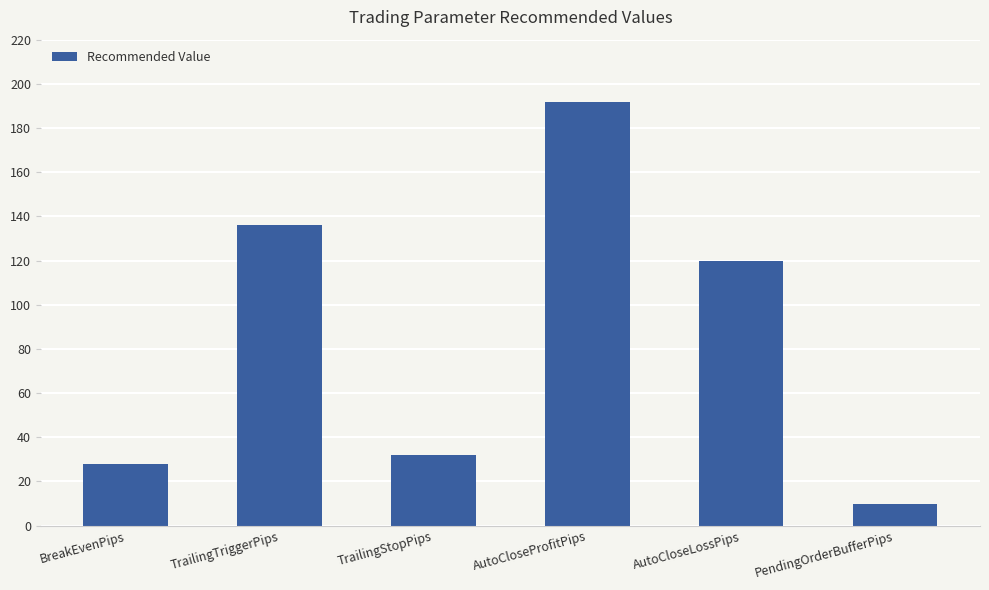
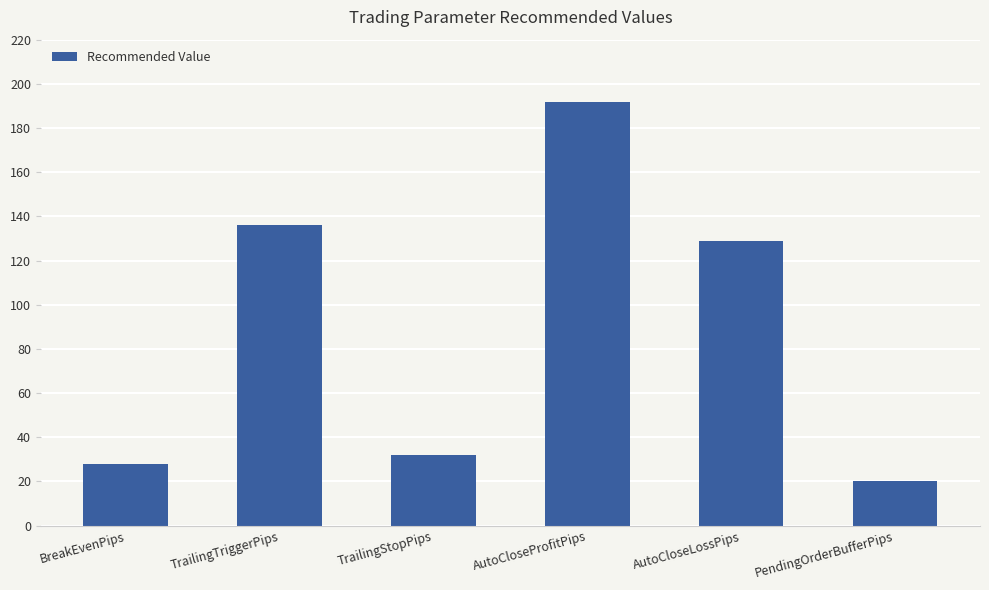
  {
    "BreakEvenPips": 28,
    "TrailingTriggerPips": 136,
    "TrailingStopPips": 32,
    "AutoCloseProfitPips": 192,
-   "AutoCloseLossPips": 120,
-   "PendingOrderBufferPips": 10
+   "AutoCloseLossPips": 129,
+   "PendingOrderBufferPips": 20
  }
